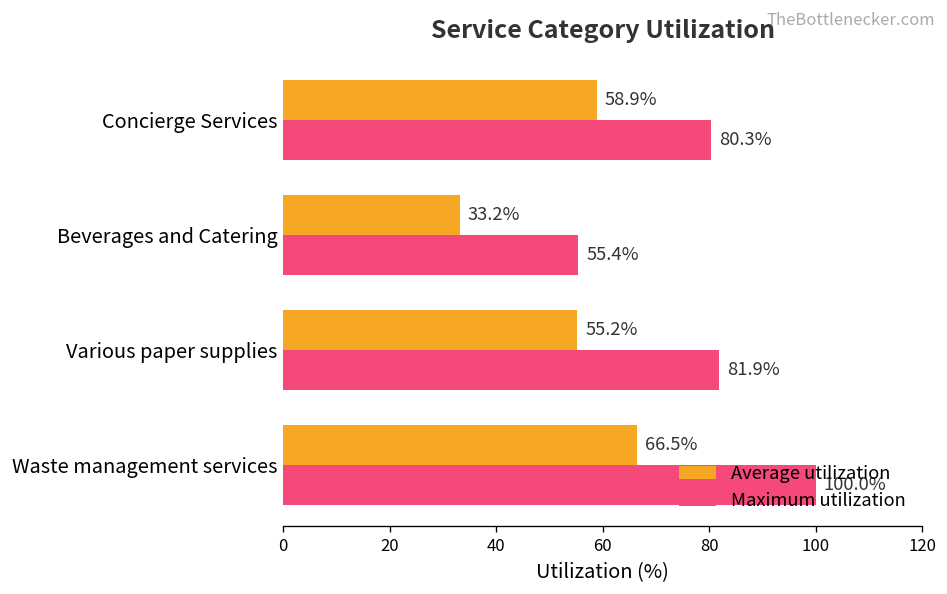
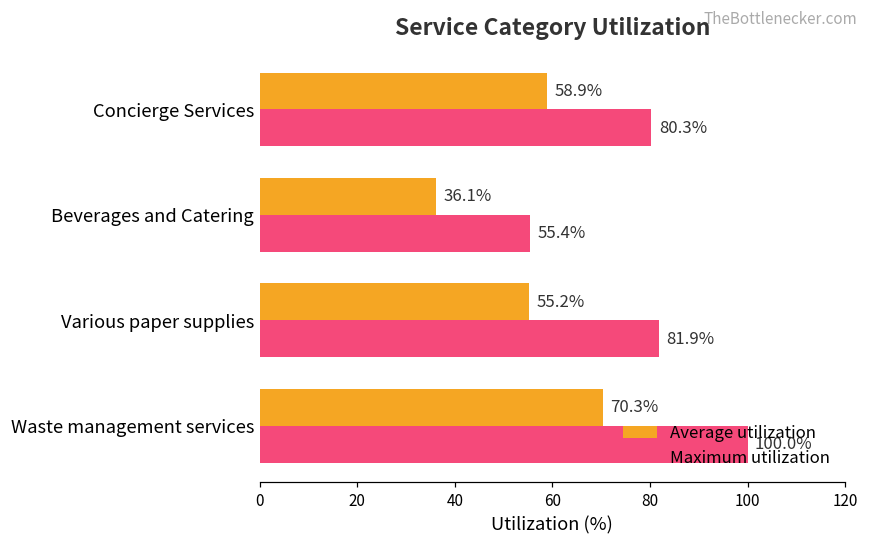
  {
    "Average utilization": {
      "Concierge Services": "58.9%",
-     "Beverages and Catering": "33.2%",
+     "Beverages and Catering": "36.1%",
      "Various paper supplies": "55.2%",
-     "Waste management services": "66.5%"
+     "Waste management services": "70.3%"
    },
    "Maximum utilization": {
      "Concierge Services": "80.3%",
      "Beverages and Catering": "55.4%",
      "Various paper supplies": "81.9%",
      "Waste management services": "100.0%"
    }
  }
